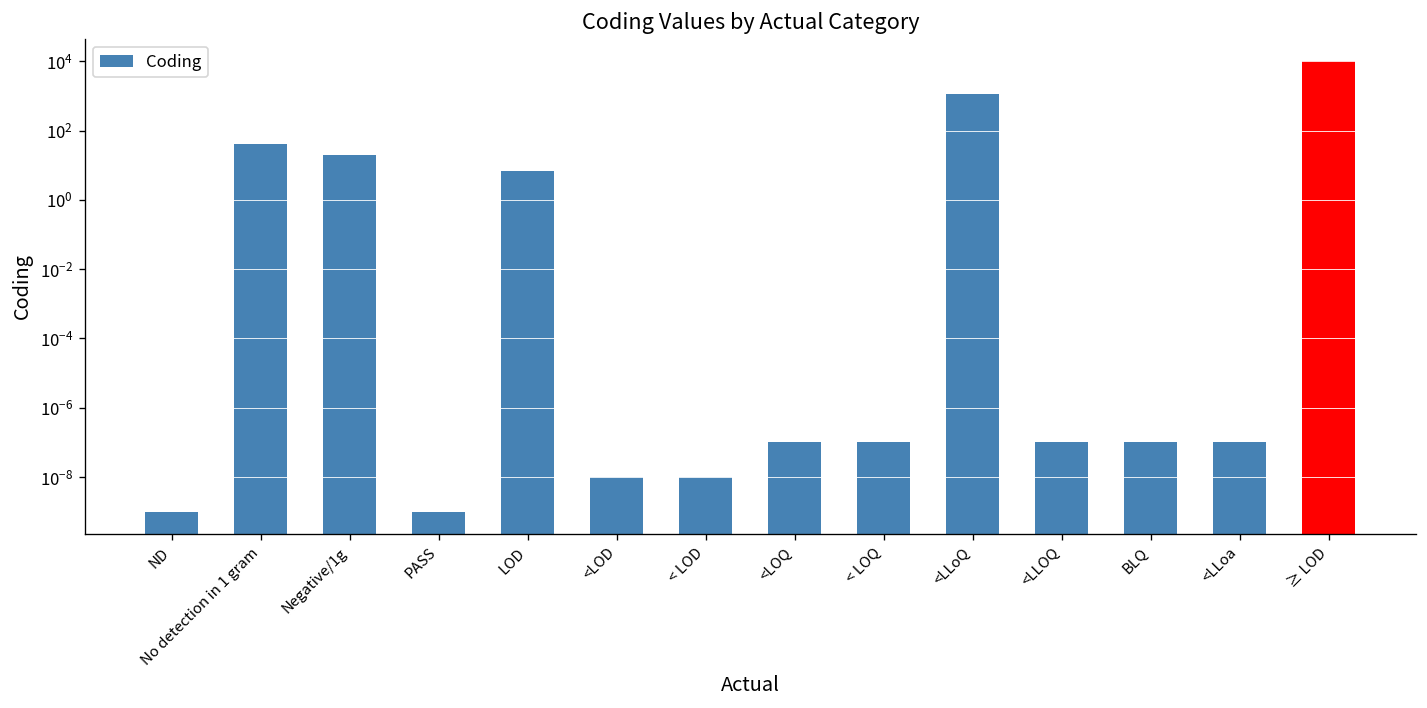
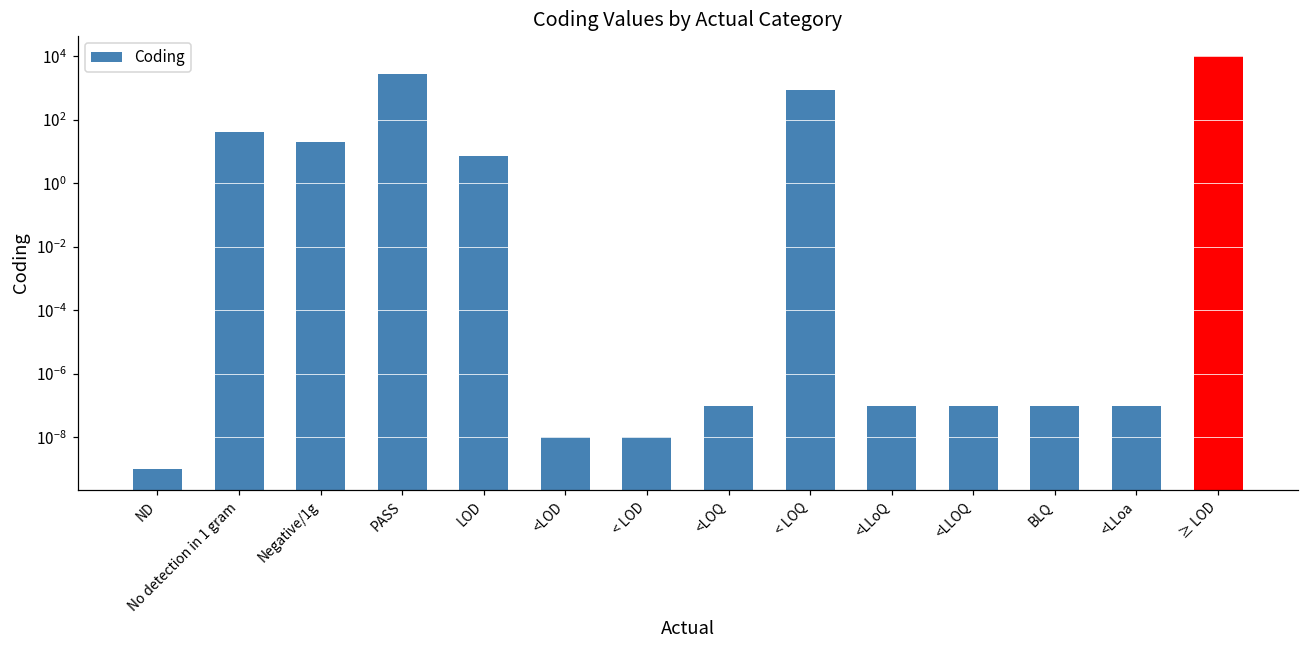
  {
    "ND": 0.0000000010,
    "No detection in 1 gram": 40,
    "Negative/1g": 20,
-   "PASS": 0,
+   "PASS": 3000,
    "LOD": 7,
    "<LOD": 0.000000010,
    "< LOD": 0.000000010,
    "<LOQ": 0.00000010,
-   "< LOQ": 0,
-   "<LLoQ": 1100,
+   "< LOQ": 900,
+   "<LLoQ": 0,
    "<LLOQ": 0.00000010,
    "BLQ": 0.00000010,
    "<LLoa": 0.00000010,
    "≥ LOD": 10000
  }
